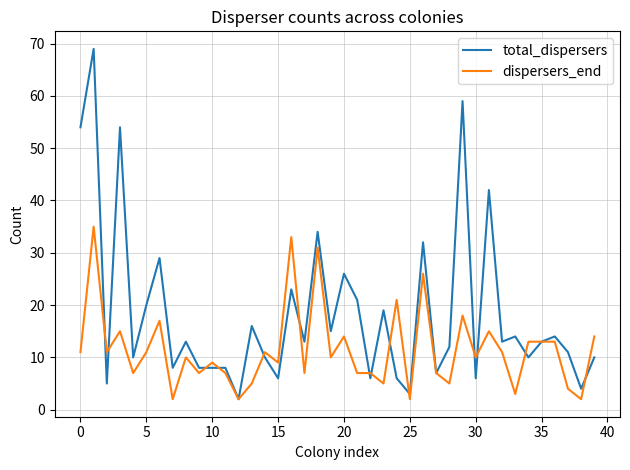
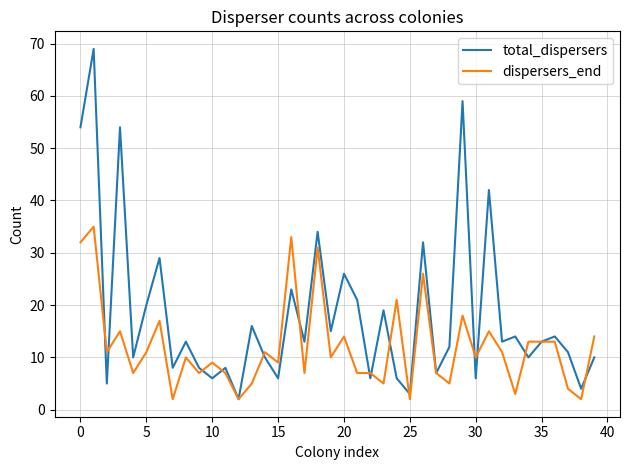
  {
    "total_dispersers": {
      "0": 54,
      "5": 20,
-     "10": 8,
+     "10": 6,
      "15": 6,
      "20": 26,
      "25": 3,
      "30": 6
    },
    "dispersers_end": {
-     "0": 11,
+     "0": 32,
      "5": 11,
      "10": 9,
      "15": 9,
      "20": 14,
      "25": 2,
      "30": 10
    }
  }
